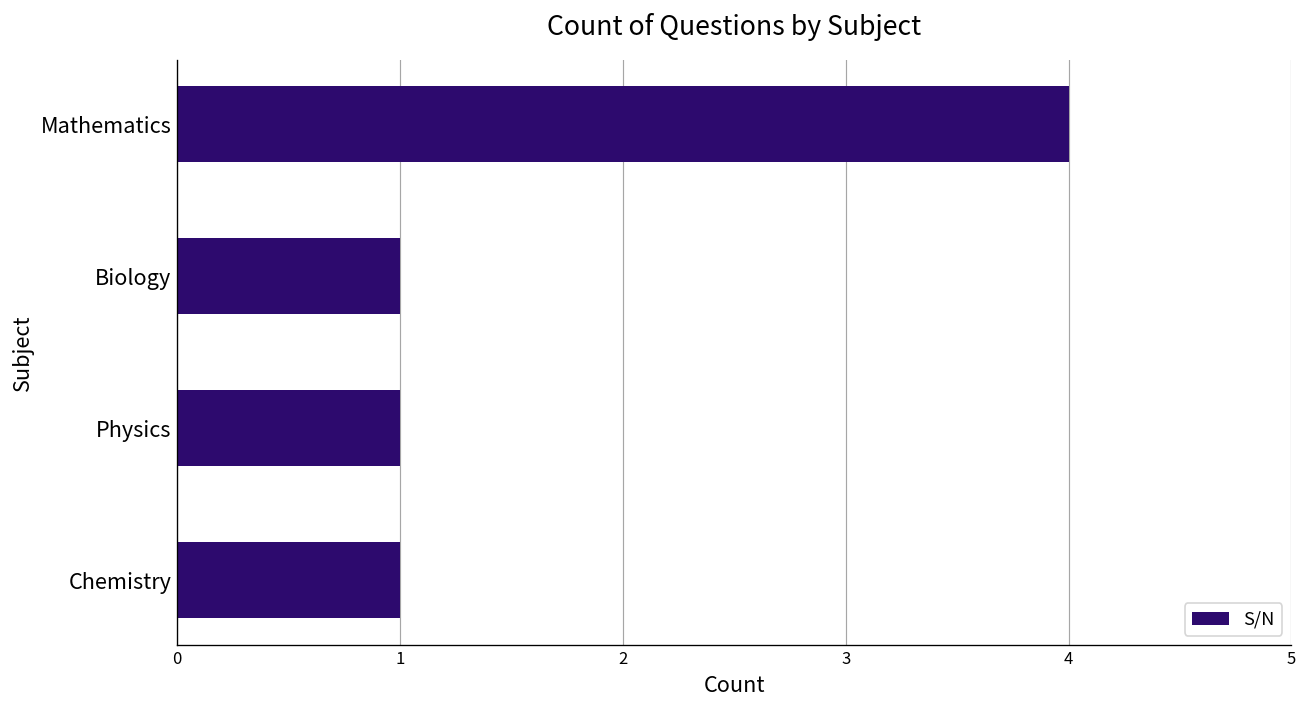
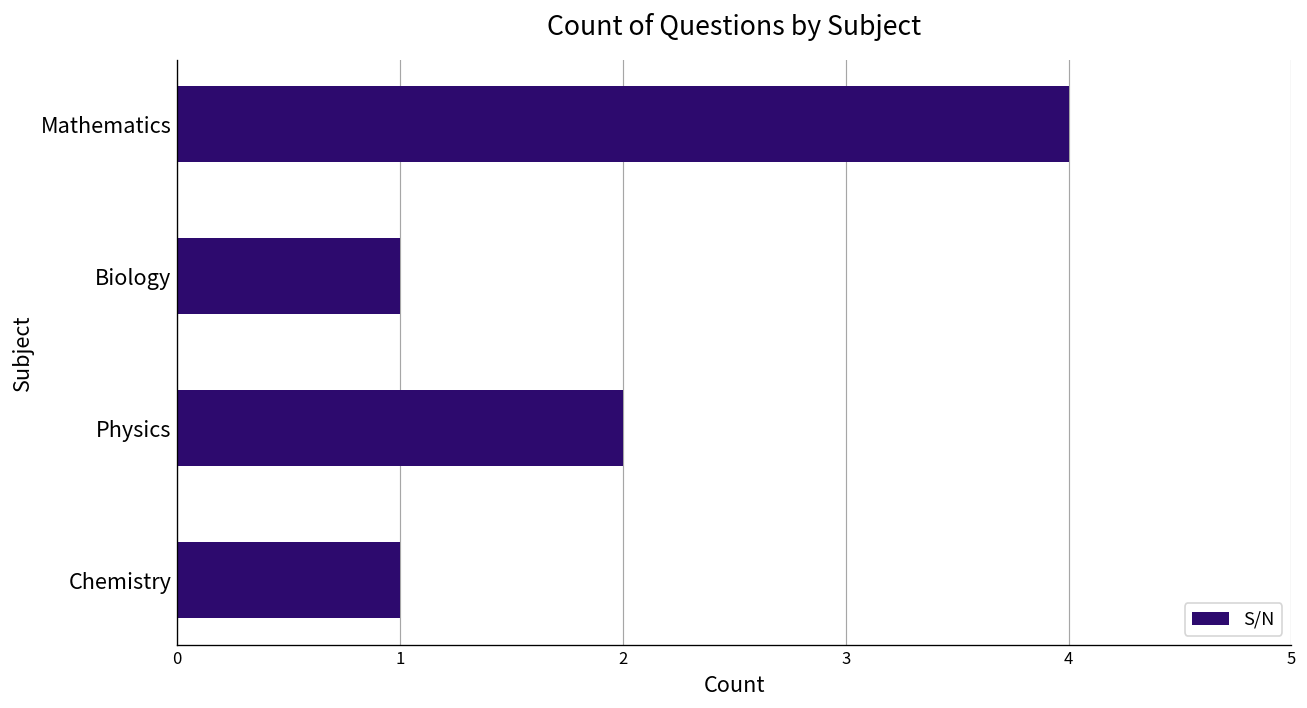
  {
    "Mathematics": 4,
    "Biology": 1,
-   "Physics": 1,
+   "Physics": 2,
    "Chemistry": 1
  }
